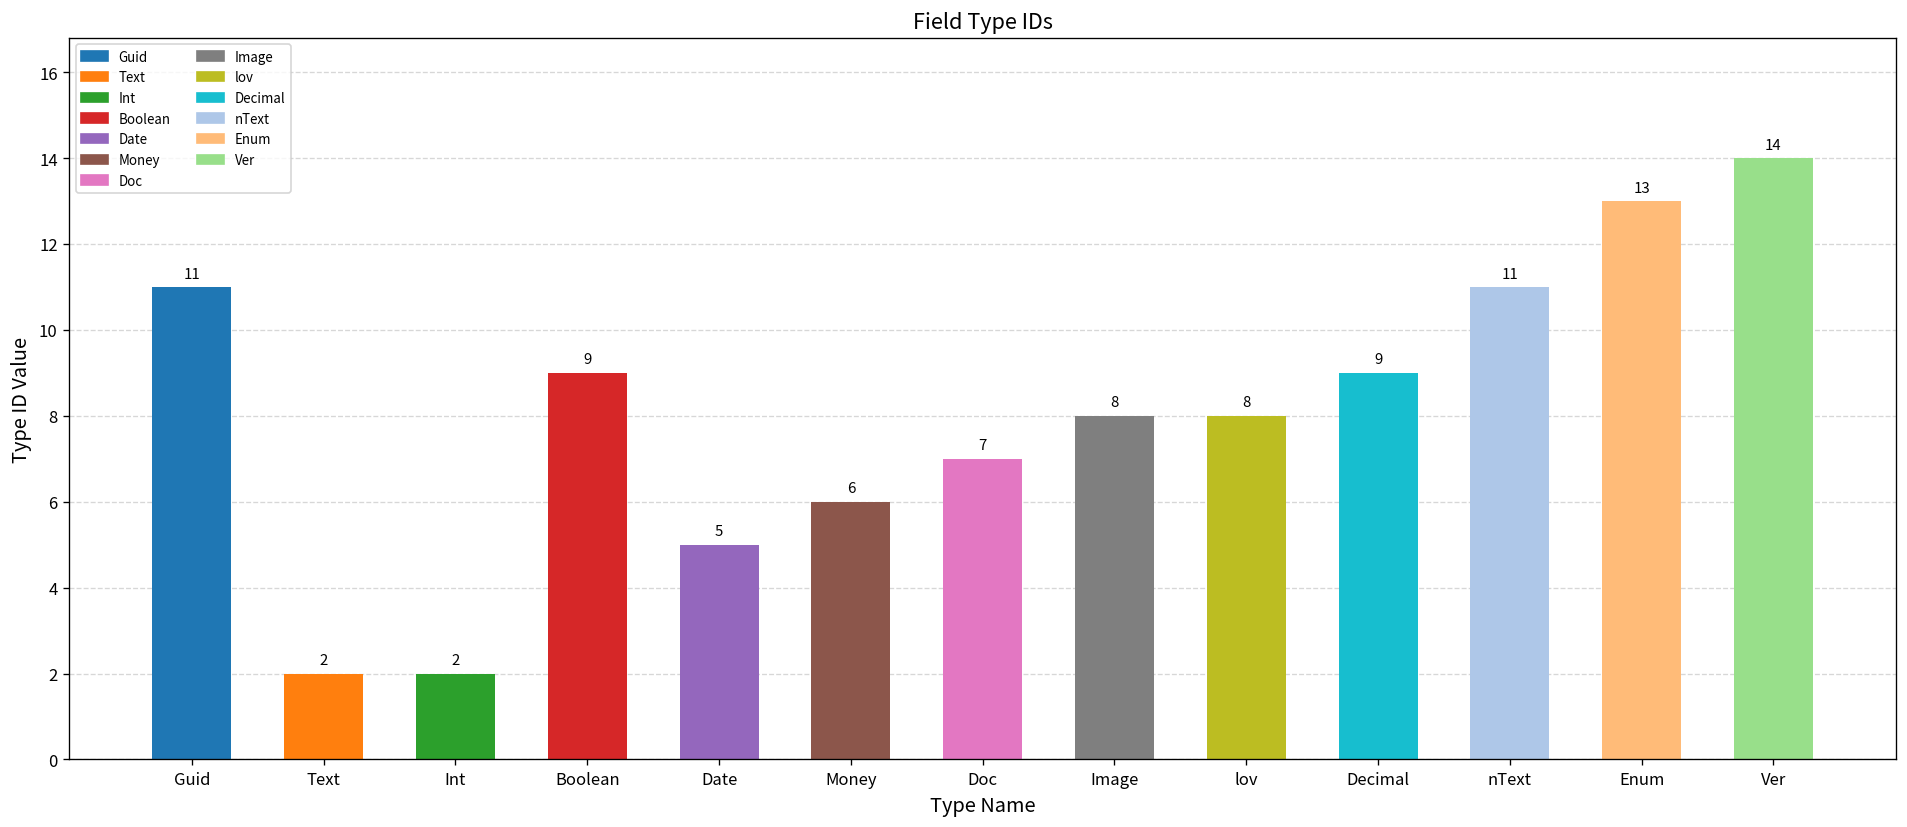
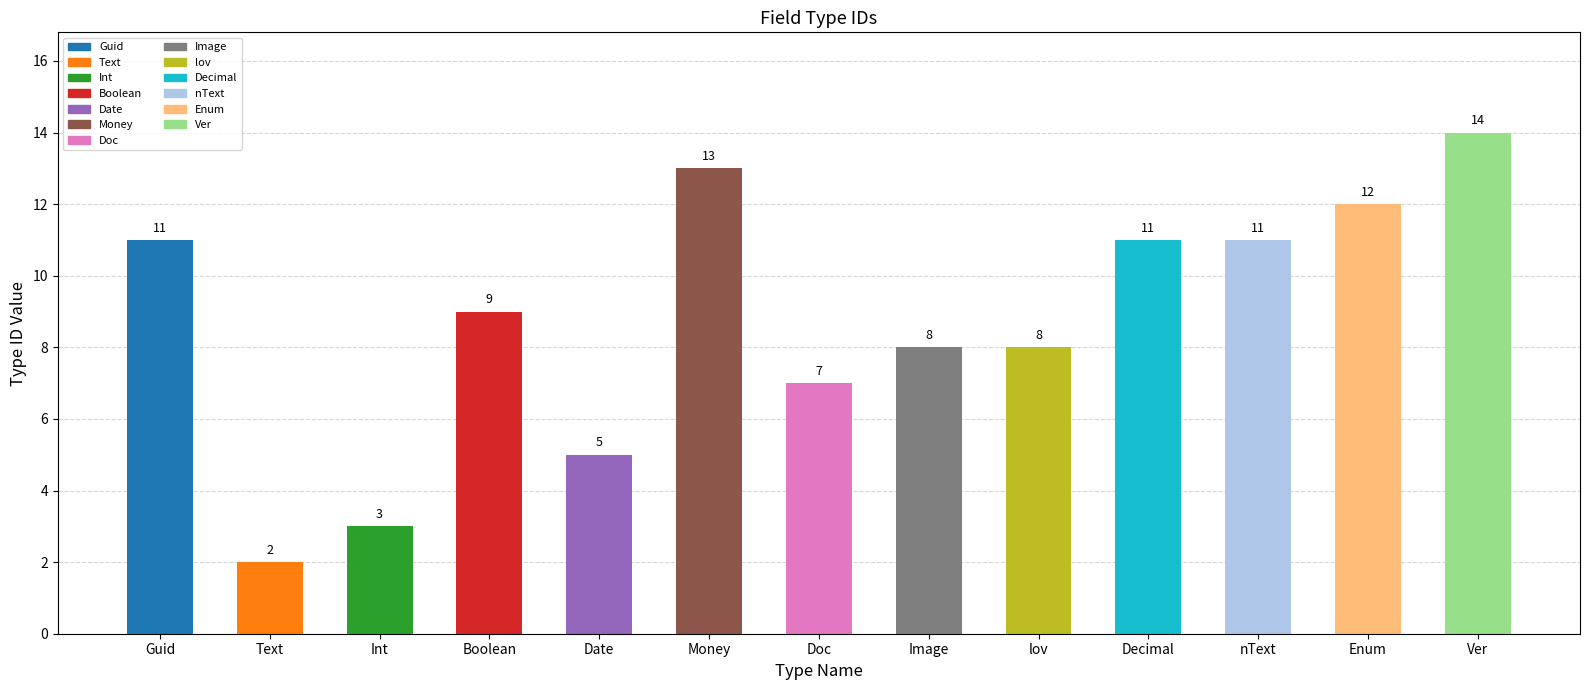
  {
    "Guid": 11,
    "Text": 2,
-   "Int": 2,
+   "Int": 3,
    "Boolean": 9,
    "Date": 5,
-   "Money": 6,
+   "Money": 13,
    "Doc": 7,
    "Image": 8,
    "lov": 8,
-   "Decimal": 9,
+   "Decimal": 11,
    "nText": 11,
-   "Enum": 13,
+   "Enum": 12,
    "Ver": 14
  }
